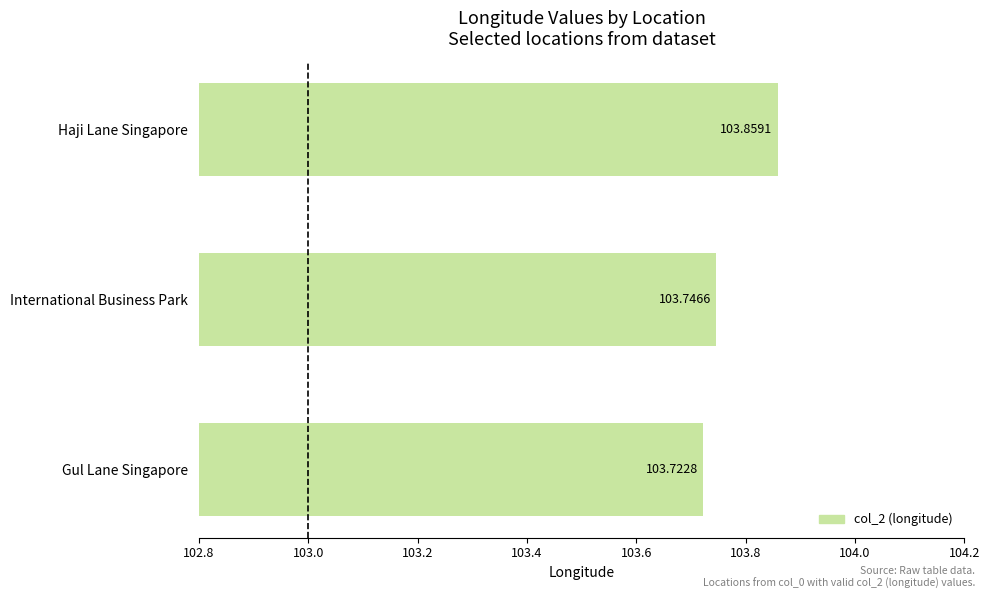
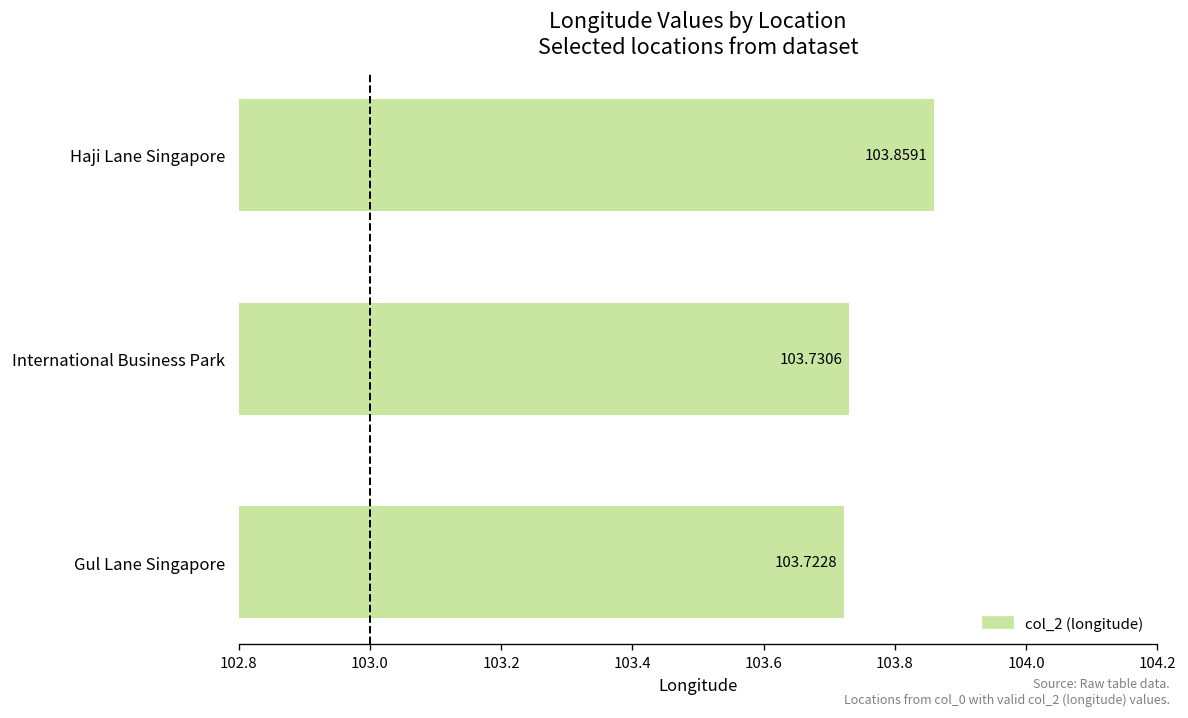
  {
    "Haji Lane Singapore": 103.8591,
-   "International Business Park": 103.7466,
+   "International Business Park": 103.7306,
    "Gul Lane Singapore": 103.7228
  }
